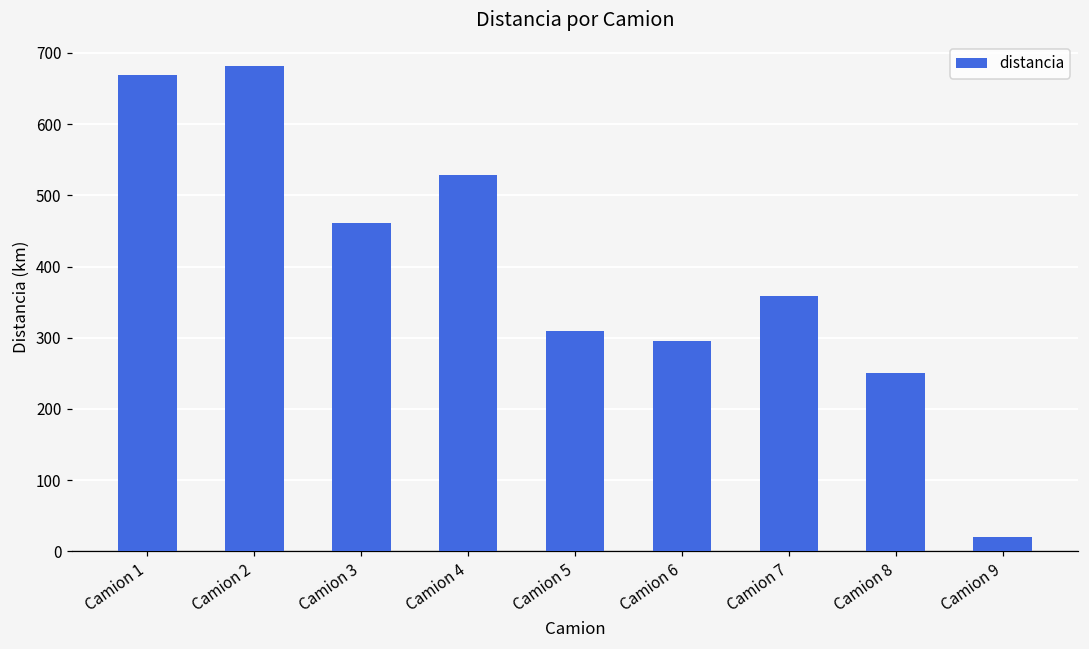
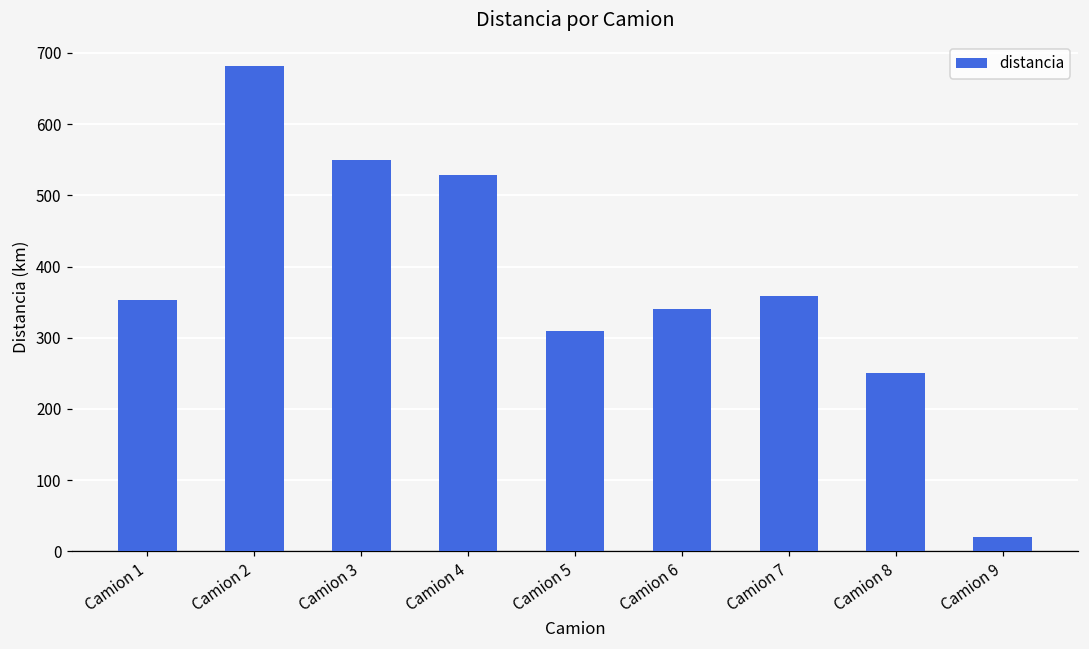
  {
-   "Camion 1": 670,
+   "Camion 1": 350,
    "Camion 2": 680,
-   "Camion 3": 460,
+   "Camion 3": 550,
    "Camion 4": 530,
    "Camion 5": 310,
-   "Camion 6": 300,
+   "Camion 6": 340,
    "Camion 7": 360,
    "Camion 8": 250,
    "Camion 9": 20
  }
